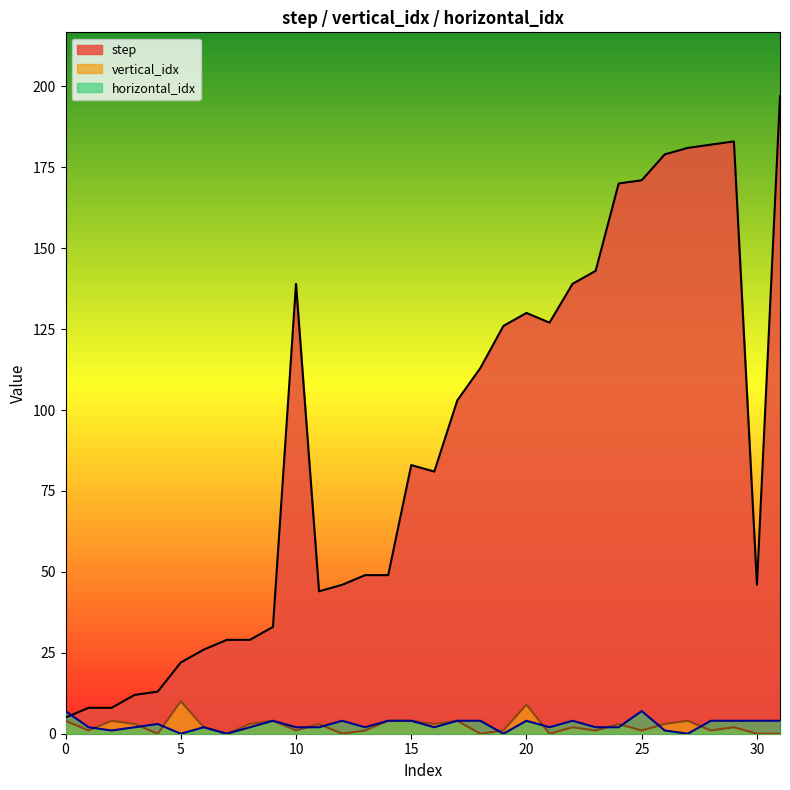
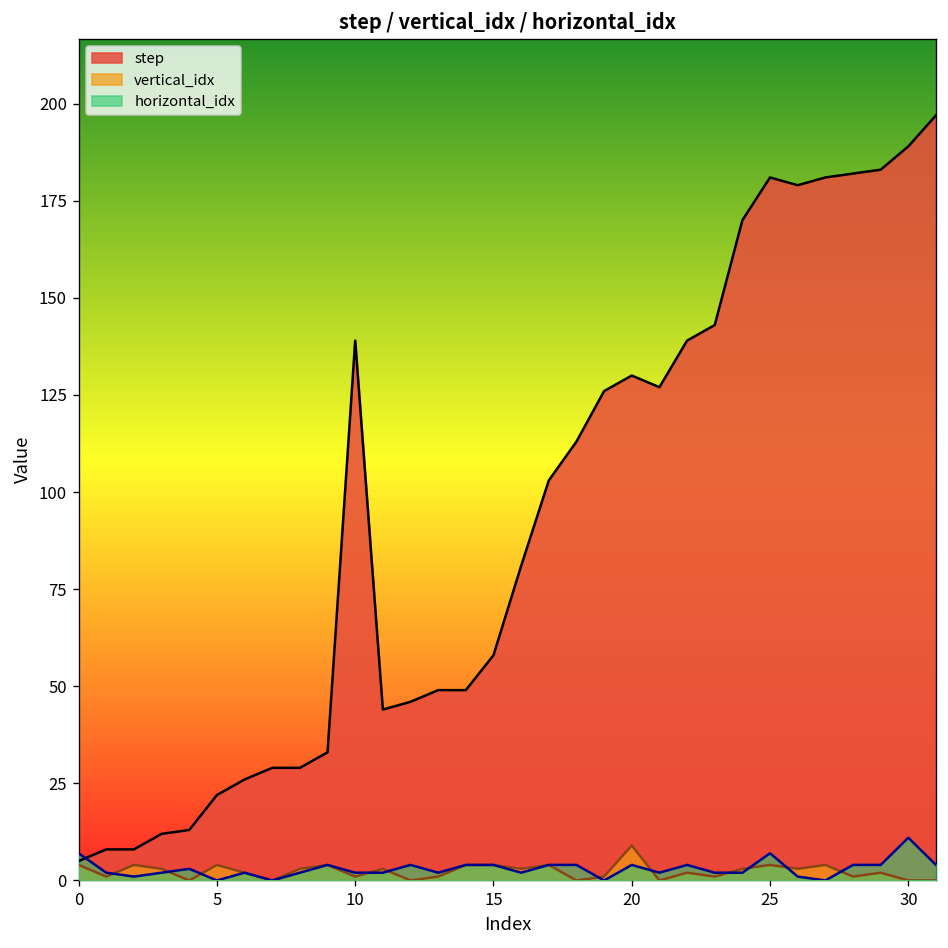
  {
    "step": {
      "0": 5,
      "5": 22,
      "10": 139,
-     "15": 83,
+     "15": 58,
      "20": 130,
-     "25": 171,
-     "30": 46
+     "25": 181,
+     "30": 189
    },
    "vertical_idx": {
      "0": 4,
-     "5": 10,
+     "5": 4,
      "10": 1,
      "20": 9,
-     "25": 1,
+     "25": 4,
      "30": 0
    },
    "horizontal_idx": {
      "0": 7,
      "5": 0,
      "10": 2,
      "20": 4,
      "25": 7,
-     "30": 4
+     "30": 11
    }
  }
